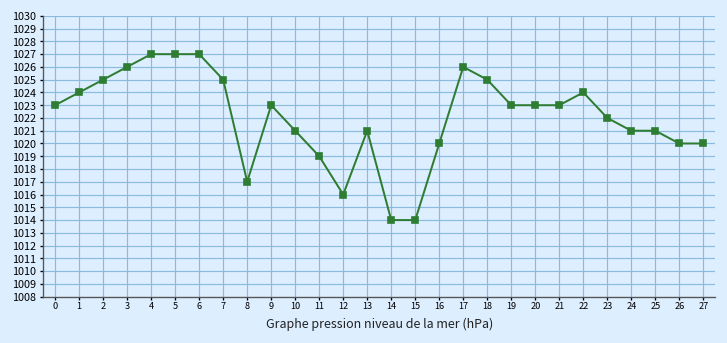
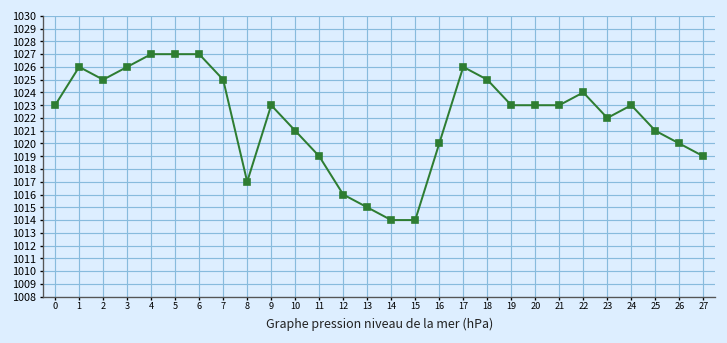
  {
    "0": 1023,
-   "1": 1024,
+   "1": 1026,
    "2": 1025,
    "3": 1026,
    "4": 1027,
    "5": 1027,
    "6": 1027,
    "7": 1025,
    "8": 1017,
    "9": 1023,
    "10": 1021,
    "11": 1019,
    "12": 1016,
-   "13": 1021,
+   "13": 1015,
    "14": 1014,
    "15": 1014,
    "16": 1020,
    "17": 1026,
    "18": 1025,
    "19": 1023,
    "20": 1023,
    "21": 1023,
    "22": 1024,
    "23": 1022,
-   "24": 1021,
+   "24": 1023,
    "25": 1021,
    "26": 1020,
-   "27": 1020
+   "27": 1019
  }
